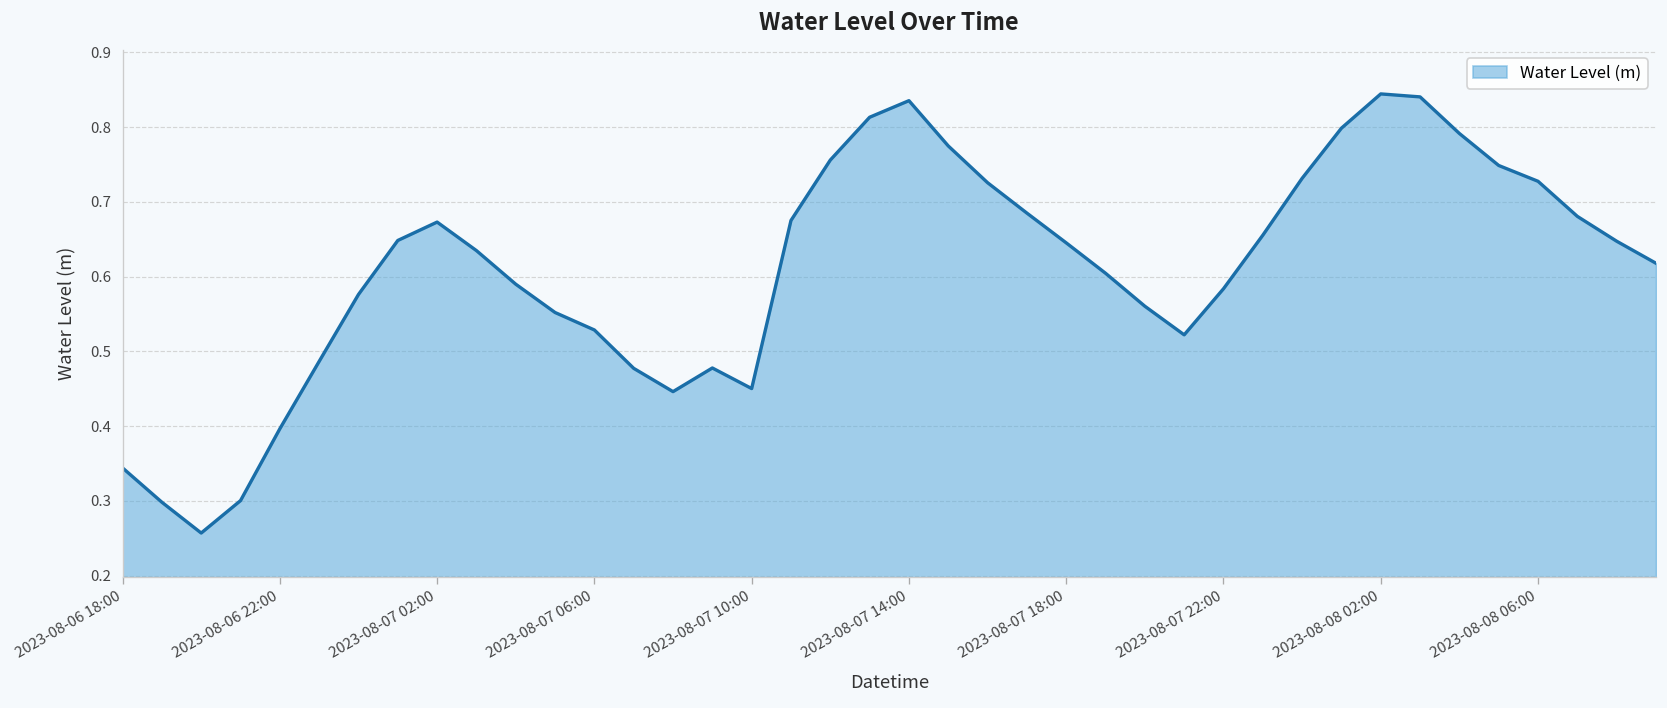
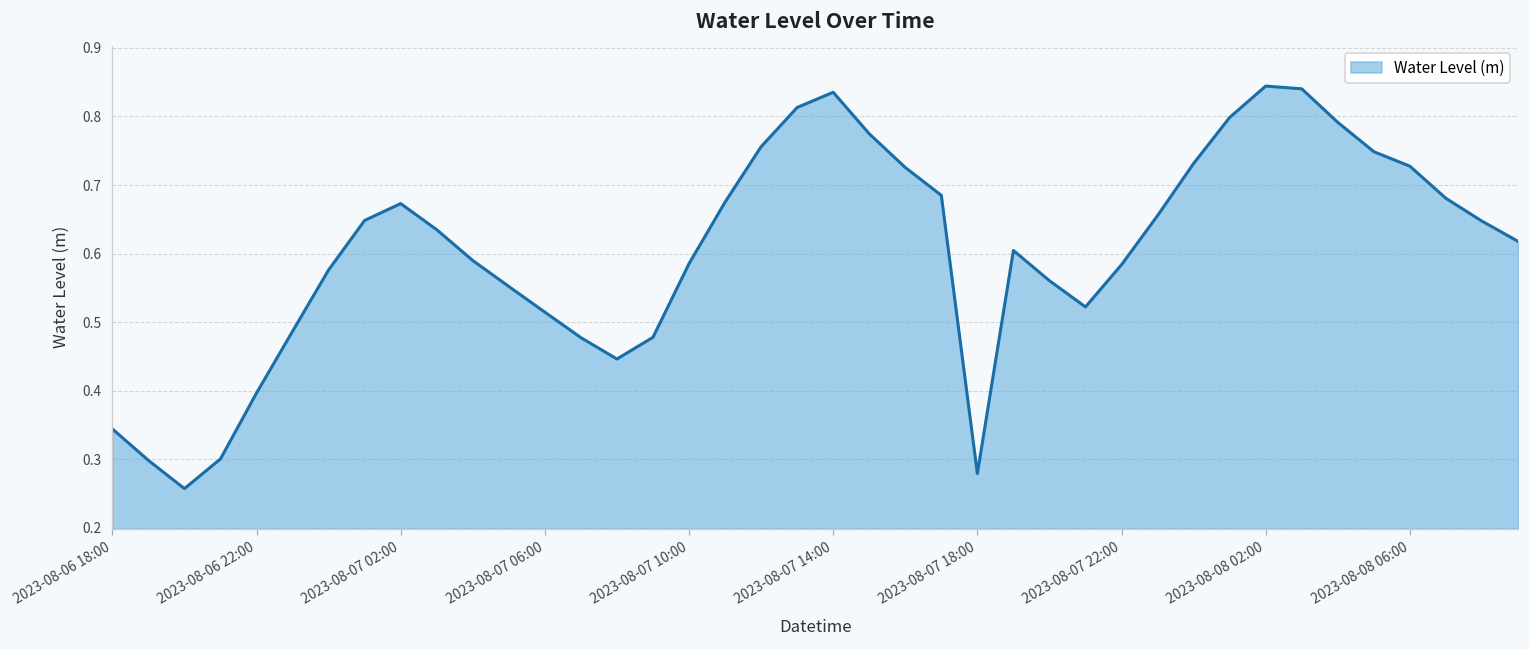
  {
    "2023-08-06 18:00": 0.34,
    "2023-08-06 22:00": 0.40,
    "2023-08-07 02:00": 0.67,
-   "2023-08-07 06:00": 0.53,
-   "2023-08-07 10:00": 0.45,
+   "2023-08-07 06:00": 0.51,
+   "2023-08-07 10:00": 0.59,
    "2023-08-07 14:00": 0.84,
-   "2023-08-07 18:00": 0.65,
+   "2023-08-07 18:00": 0.28,
    "2023-08-07 22:00": 0.58,
    "2023-08-08 02:00": 0.84,
    "2023-08-08 06:00": 0.73
  }
